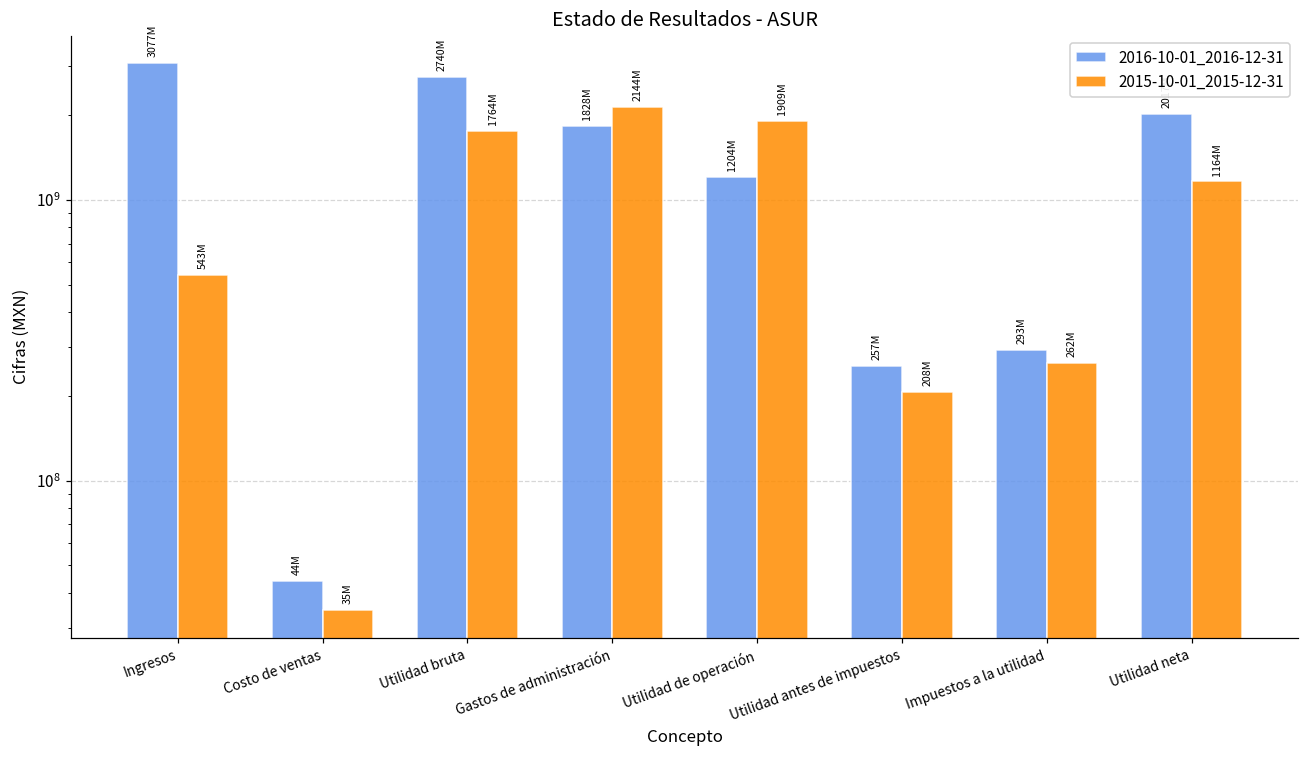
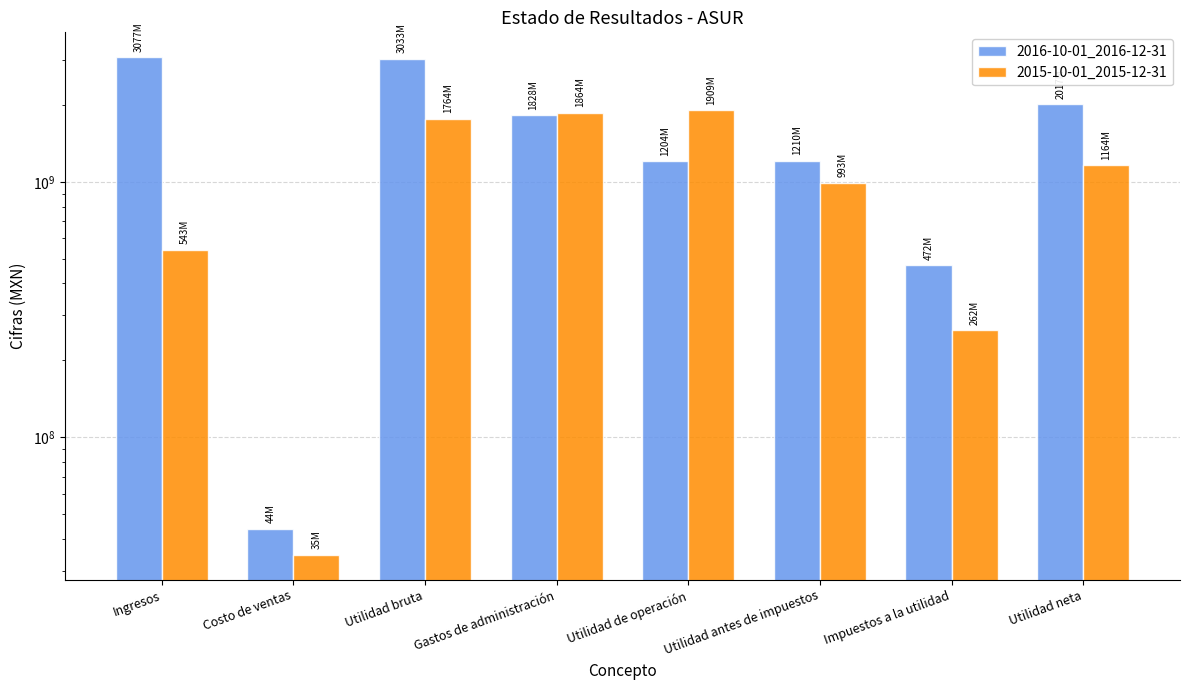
  {
    "2016-10-01_2016-12-31": {
      "Ingresos": "3077M",
      "Costo de ventas": "44M",
-     "Utilidad bruta": "2740M",
+     "Utilidad bruta": "3033M",
      "Gastos de administración": "1828M",
      "Utilidad de operación": "1204M",
-     "Utilidad antes de impuestos": "257M",
-     "Impuestos a la utilidad": "293M"
+     "Utilidad antes de impuestos": "1210M",
+     "Impuestos a la utilidad": "472M"
    },
    "2015-10-01_2015-12-31": {
      "Ingresos": "543M",
      "Costo de ventas": "35M",
      "Utilidad bruta": "1764M",
-     "Gastos de administración": "2144M",
+     "Gastos de administración": "1864M",
      "Utilidad de operación": "1909M",
-     "Utilidad antes de impuestos": "208M",
+     "Utilidad antes de impuestos": "993M",
      "Impuestos a la utilidad": "262M",
      "Utilidad neta": "1164M"
    }
  }
